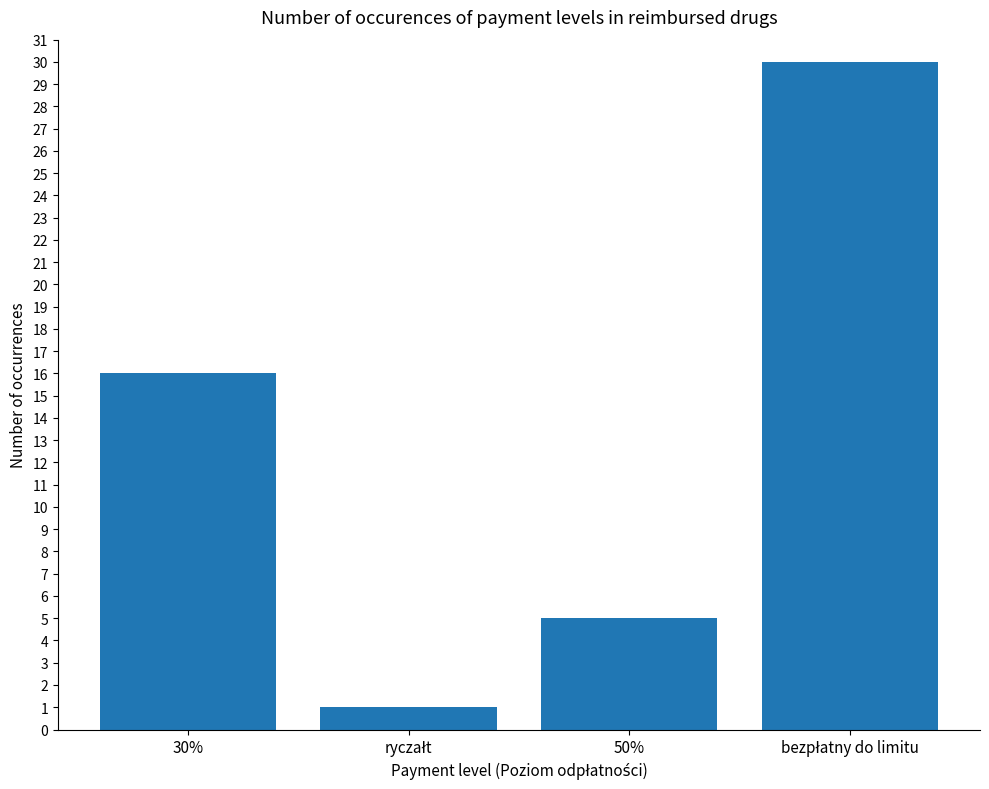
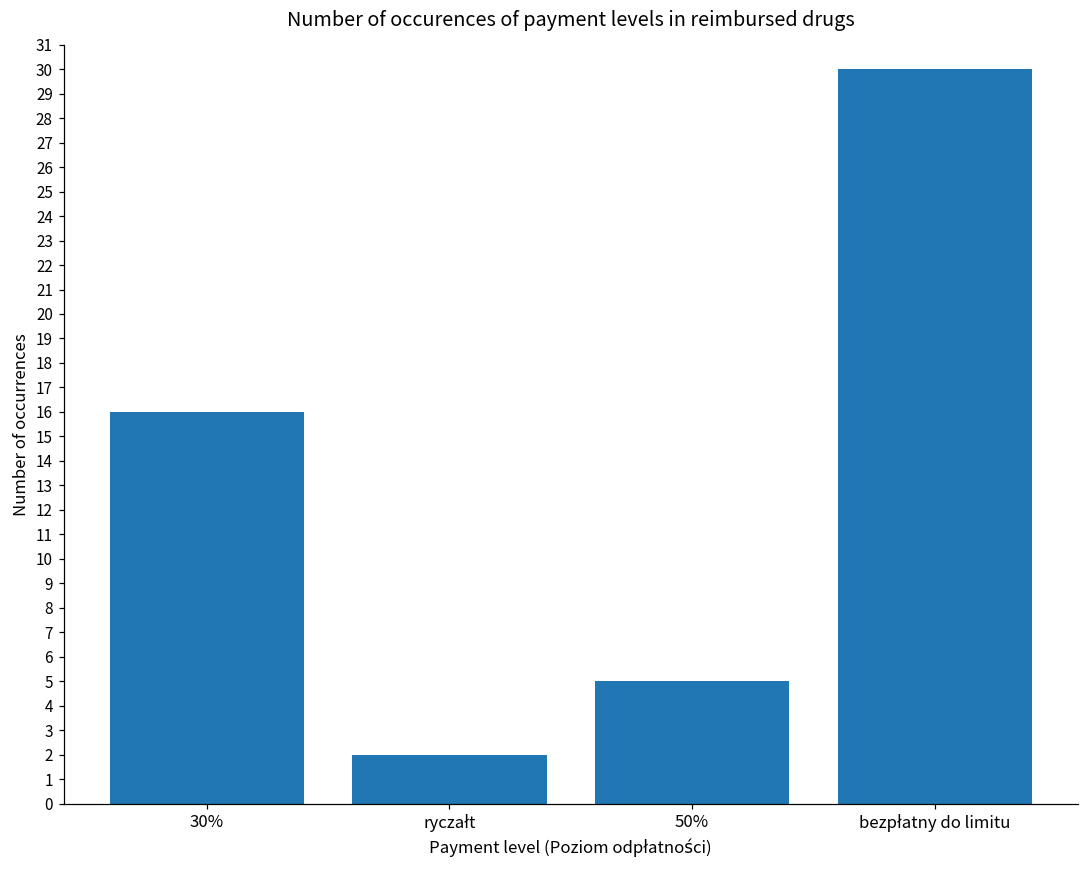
  {
    "30%": 16,
-   "ryczałt": 1,
+   "ryczałt": 2,
    "50%": 5,
    "bezpłatny do limitu": 30
  }
